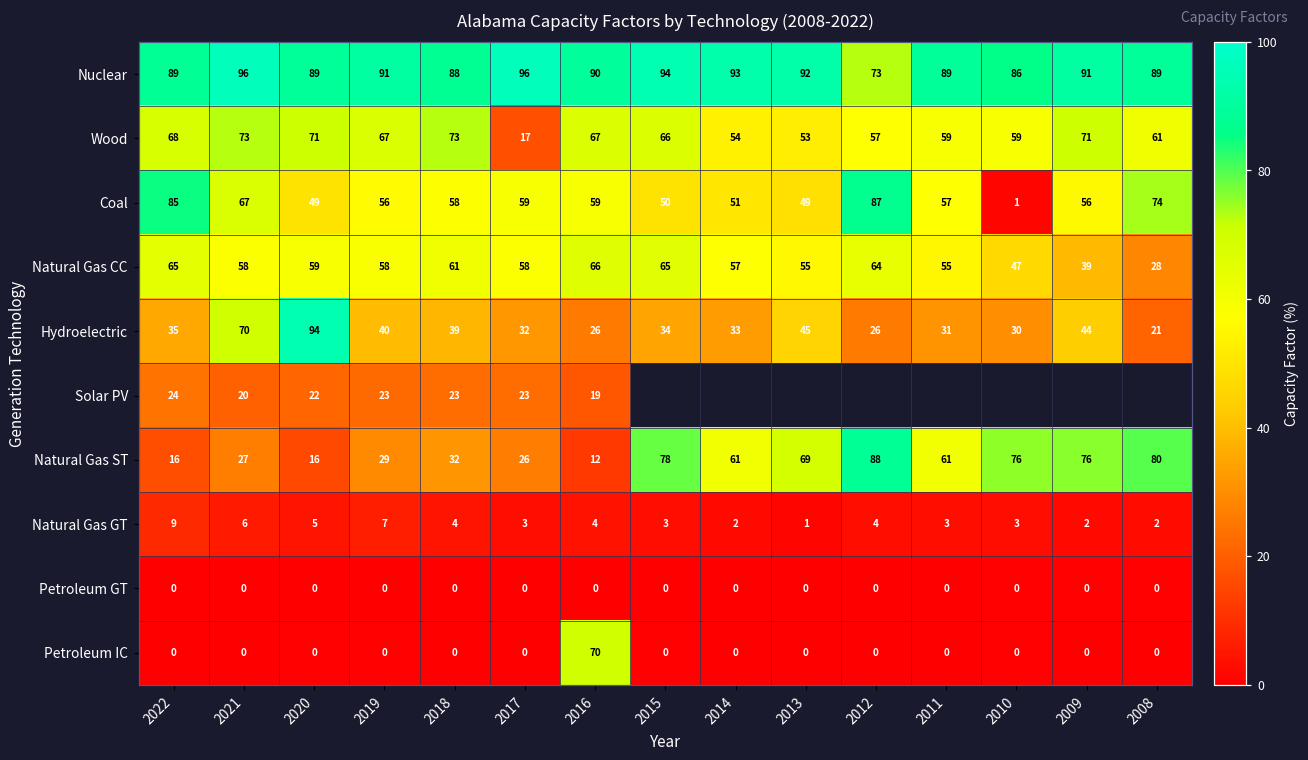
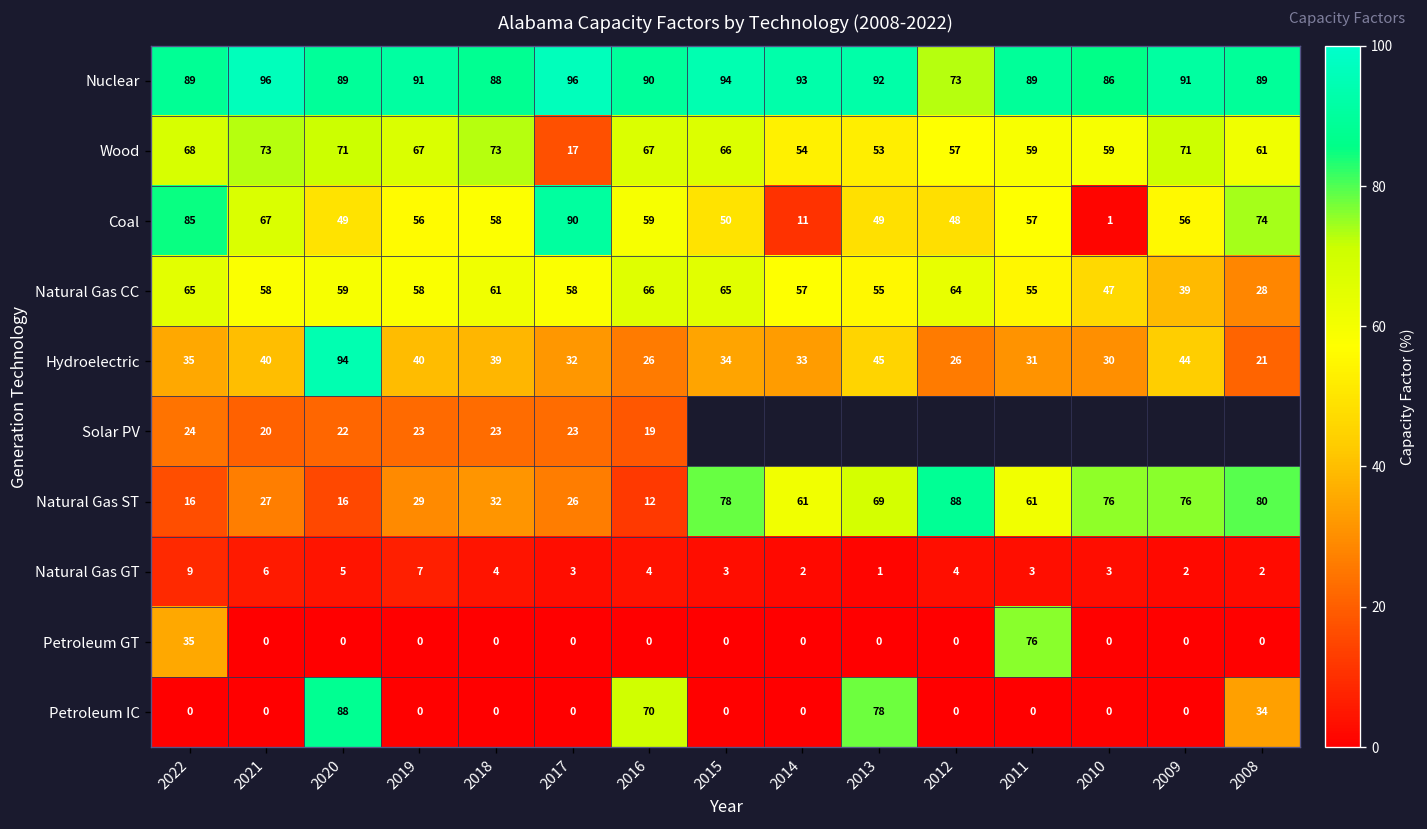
  {
    "Nuclear": {
      "2022": 89,
      "2021": 96,
      "2020": 89,
      "2019": 91,
      "2018": 88,
      "2017": 96,
      "2016": 90,
      "2015": 94,
      "2014": 93,
      "2013": 92,
      "2012": 73,
      "2011": 89,
      "2010": 86,
      "2009": 91,
      "2008": 89
    },
    "Wood": {
      "2022": 68,
      "2021": 73,
      "2020": 71,
      "2019": 67,
      "2018": 73,
      "2017": 17,
      "2016": 67,
      "2015": 66,
      "2014": 54,
      "2013": 53,
      "2012": 57,
      "2011": 59,
      "2010": 59,
      "2009": 71,
      "2008": 61
    },
    "Coal": {
      "2022": 85,
      "2021": 67,
      "2020": 49,
      "2019": 56,
      "2018": 58,
-     "2017": 59,
+     "2017": 90,
      "2016": 59,
      "2015": 50,
-     "2014": 51,
+     "2014": 11,
      "2013": 49,
-     "2012": 87,
+     "2012": 48,
      "2011": 57,
      "2010": 1,
      "2009": 56,
      "2008": 74
    },
    "Natural Gas CC": {
      "2022": 65,
      "2021": 58,
      "2020": 59,
      "2019": 58,
      "2018": 61,
      "2017": 58,
      "2016": 66,
      "2015": 65,
      "2014": 57,
      "2013": 55,
      "2012": 64,
      "2011": 55,
      "2010": 47,
      "2009": 39,
      "2008": 28
    },
    "Hydroelectric": {
      "2022": 35,
-     "2021": 70,
+     "2021": 40,
      "2020": 94,
      "2019": 40,
      "2018": 39,
      "2017": 32,
      "2016": 26,
      "2015": 34,
      "2014": 33,
      "2013": 45,
      "2012": 26,
      "2011": 31,
      "2010": 30,
      "2009": 44,
      "2008": 21
    },
    "Solar PV": {
      "2022": 24,
      "2021": 20,
      "2020": 22,
      "2019": 23,
      "2018": 23,
      "2017": 23,
      "2016": 19
    },
    "Natural Gas ST": {
      "2022": 16,
      "2021": 27,
      "2020": 16,
      "2019": 29,
      "2018": 32,
      "2017": 26,
      "2016": 12,
      "2015": 78,
      "2014": 61,
      "2013": 69,
      "2012": 88,
      "2011": 61,
      "2010": 76,
      "2009": 76,
      "2008": 80
    },
    "Natural Gas GT": {
      "2022": 9,
      "2021": 6,
      "2020": 5,
      "2019": 7,
      "2018": 4,
      "2017": 3,
      "2016": 4,
      "2015": 3,
      "2014": 2,
      "2013": 1,
      "2012": 4,
      "2011": 3,
      "2010": 3,
      "2009": 2,
      "2008": 2
    },
    "Petroleum GT": {
-     "2022": 0,
+     "2022": 35,
      "2021": 0,
      "2020": 0,
      "2019": 0,
      "2018": 0,
      "2017": 0,
      "2016": 0,
      "2015": 0,
      "2014": 0,
      "2013": 0,
      "2012": 0,
-     "2011": 0,
+     "2011": 76,
      "2010": 0,
      "2009": 0,
      "2008": 0
    },
    "Petroleum IC": {
      "2022": 0,
      "2021": 0,
-     "2020": 0,
+     "2020": 88,
      "2019": 0,
      "2018": 0,
      "2017": 0,
      "2016": 70,
      "2015": 0,
      "2014": 0,
-     "2013": 0,
+     "2013": 78,
      "2012": 0,
      "2011": 0,
      "2010": 0,
      "2009": 0,
-     "2008": 0
+     "2008": 34
    }
  }
